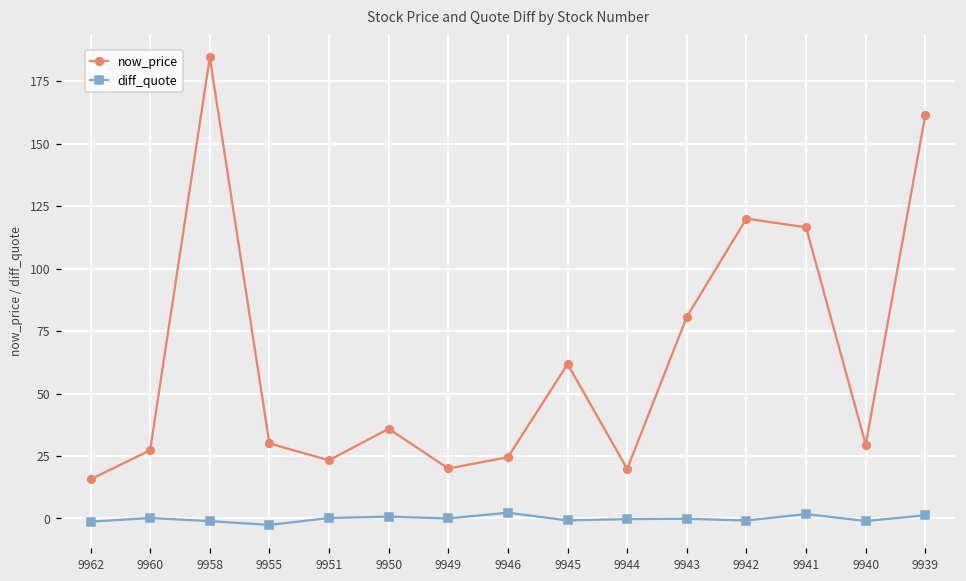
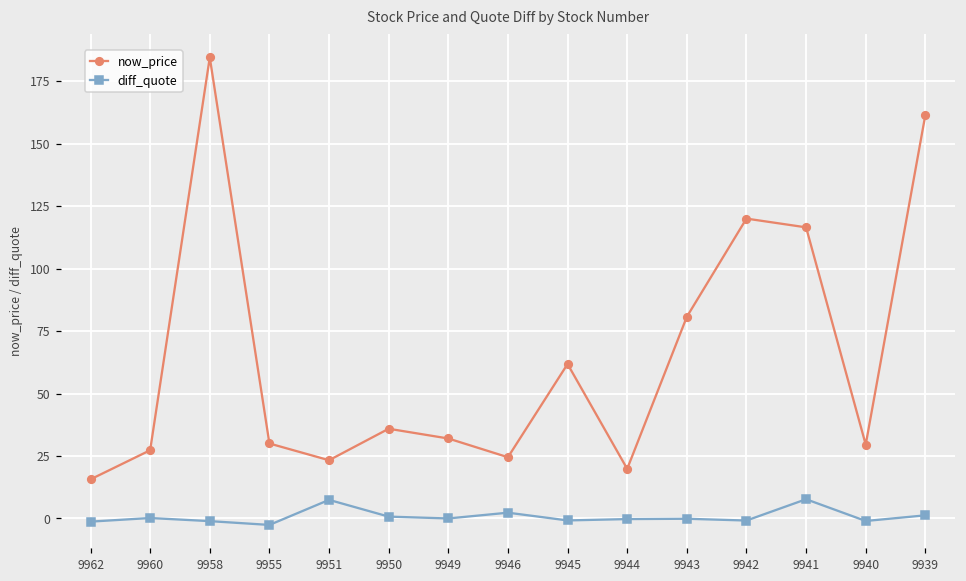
  {
    "now_price": {
      "9962": 16,
      "9960": 27,
      "9958": 185,
      "9955": 30,
      "9951": 23,
      "9950": 36,
-     "9949": 20,
+     "9949": 32,
      "9946": 25,
      "9945": 62,
      "9944": 20,
      "9943": 81,
      "9942": 120,
      "9941": 117,
      "9940": 30,
      "9939": 162
    },
    "diff_quote": {
      "9962": -1,
      "9960": 0,
      "9958": -1,
      "9955": -3,
-     "9951": 0,
+     "9951": 7,
      "9950": 1,
      "9949": 0,
      "9946": 2,
      "9945": -1,
      "9944": 0,
      "9943": 0,
      "9942": -1,
-     "9941": 2,
+     "9941": 8,
      "9940": -1,
      "9939": 1
    }
  }
